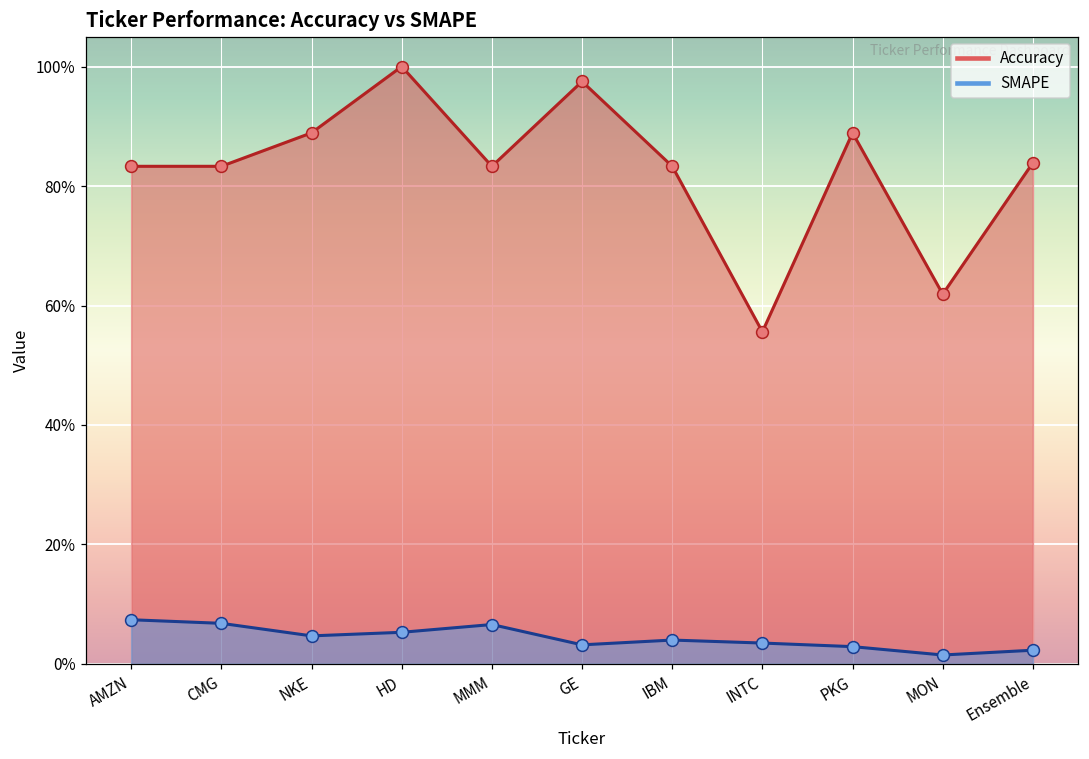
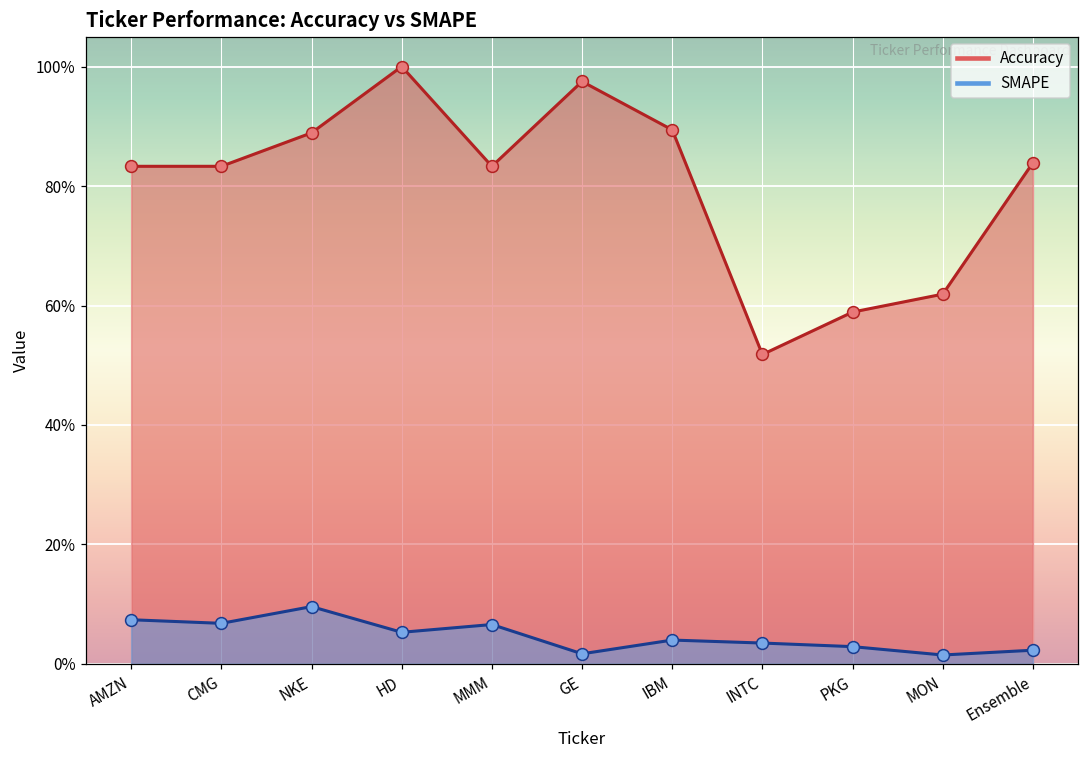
  {
    "Accuracy": {
      "AMZN": "83%",
      "CMG": "83%",
      "NKE": "89%",
      "HD": "100%",
      "MMM": "83%",
      "GE": "98%",
-     "IBM": "83%",
-     "INTC": "56%",
-     "PKG": "89%",
+     "IBM": "89%",
+     "INTC": "52%",
+     "PKG": "59%",
      "MON": "62%",
      "Ensemble": "84%"
    },
    "SMAPE": {
      "AMZN": "7%",
      "CMG": "7%",
-     "NKE": "5%",
+     "NKE": "10%",
      "HD": "5%",
      "MMM": "7%",
-     "GE": "3%",
+     "GE": "2%",
      "IBM": "4%",
      "INTC": "4%",
      "PKG": "3%",
      "MON": "2%",
      "Ensemble": "2%"
    }
  }
